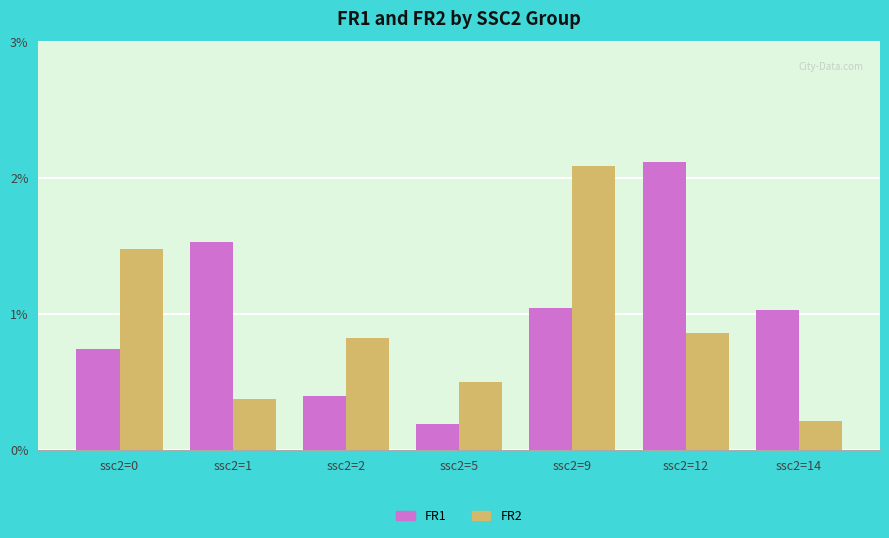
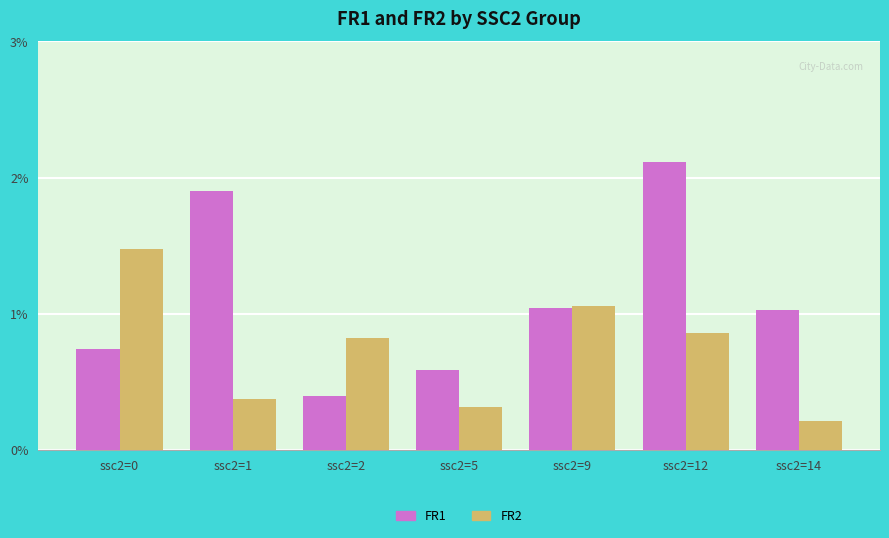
  {
    "FR1": {
      "ssc2=0": "0.74%",
-     "ssc2=1": "1.53%",
+     "ssc2=1": "1.90%",
      "ssc2=2": "0.39%",
-     "ssc2=5": "0.19%",
+     "ssc2=5": "0.58%",
      "ssc2=9": "1.04%",
      "ssc2=12": "2.11%",
      "ssc2=14": "1.03%"
    },
    "FR2": {
      "ssc2=0": "1.48%",
      "ssc2=1": "0.38%",
      "ssc2=2": "0.82%",
-     "ssc2=5": "0.50%",
-     "ssc2=9": "2.09%",
+     "ssc2=5": "0.32%",
+     "ssc2=9": "1.05%",
      "ssc2=12": "0.86%",
      "ssc2=14": "0.21%"
    }
  }
